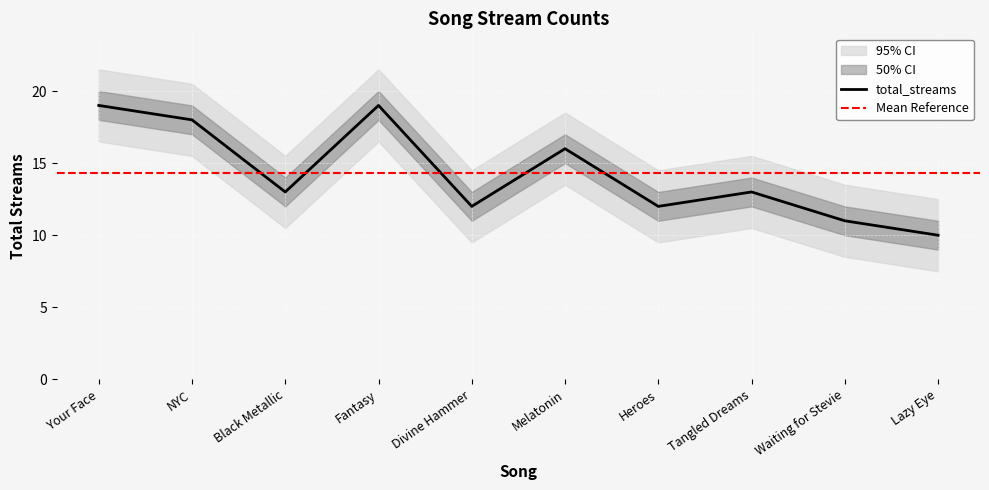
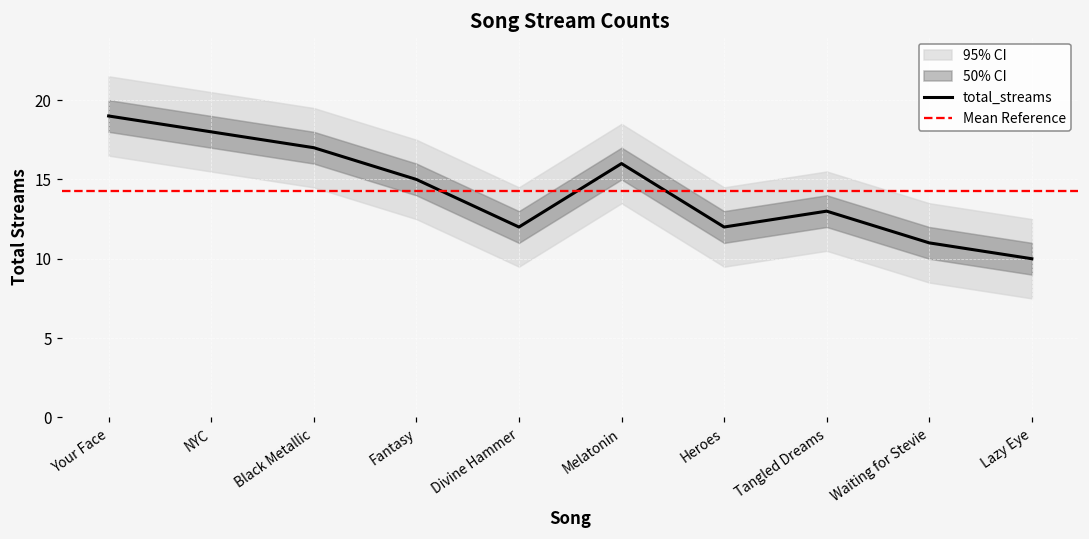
  {
    "total_streams": {
      "Your Face": 19,
      "NYC": 18,
-     "Black Metallic": 13,
-     "Fantasy": 19,
+     "Black Metallic": 17,
+     "Fantasy": 15,
      "Divine Hammer": 12,
      "Melatonin": 16,
      "Heroes": 12,
      "Tangled Dreams": 13,
      "Waiting for Stevie": 11,
      "Lazy Eye": 10
    }
  }
